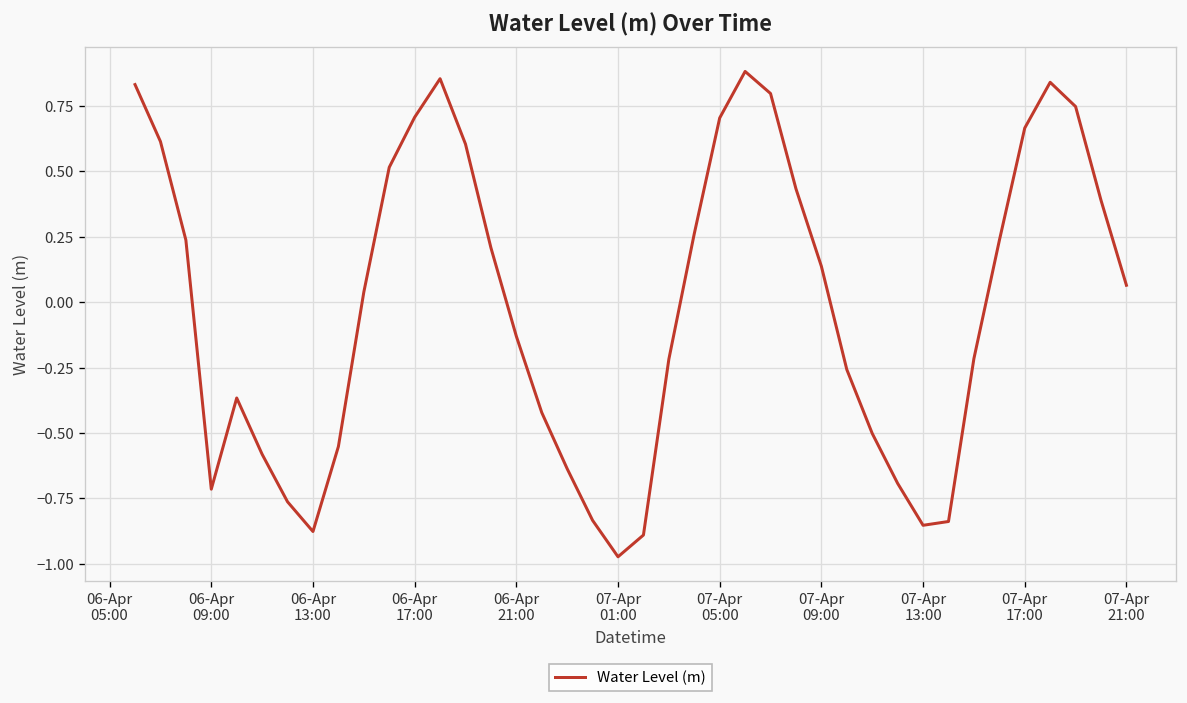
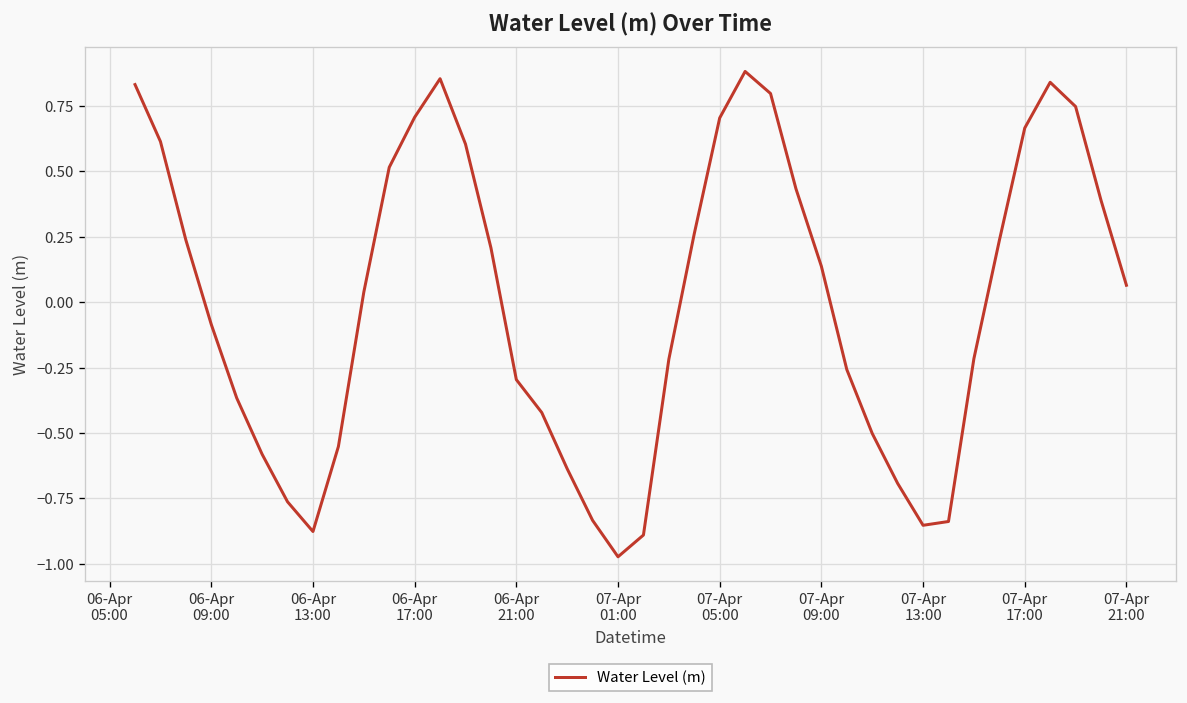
  {
-   "06-Apr 09:00": -0.71,
+   "06-Apr 09:00": -0.09,
    "06-Apr 13:00": -0.88,
    "06-Apr 17:00": 0.71,
-   "06-Apr 21:00": -0.13,
+   "06-Apr 21:00": -0.30,
    "07-Apr 01:00": -0.97,
    "07-Apr 05:00": 0.70,
    "07-Apr 09:00": 0.14,
    "07-Apr 13:00": -0.85,
    "07-Apr 17:00": 0.66,
    "07-Apr 21:00": 0.06
  }
